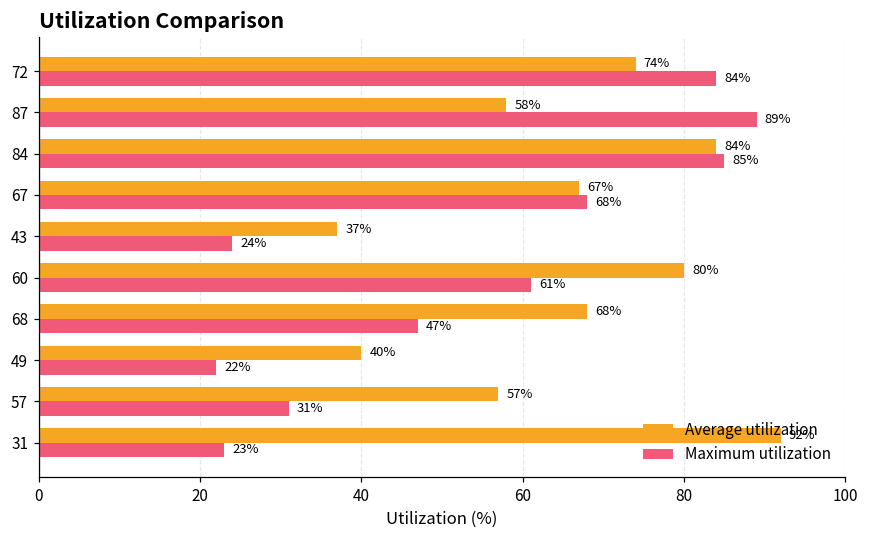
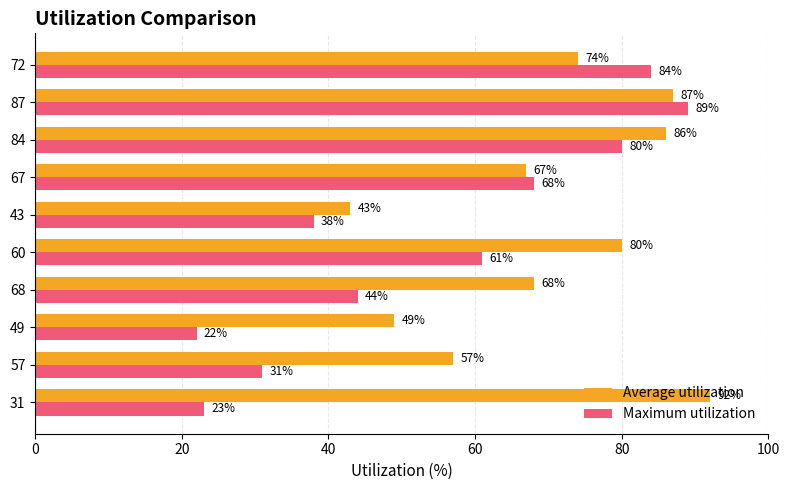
  {
    "Average utilization": {
      "72": "74%",
-     "87": "58%",
-     "84": "84%",
+     "87": "87%",
+     "84": "86%",
      "67": "67%",
-     "43": "37%",
+     "43": "43%",
      "60": "80%",
      "68": "68%",
-     "49": "40%",
+     "49": "49%",
      "57": "57%",
      "31": "92%"
    },
    "Maximum utilization": {
      "72": "84%",
      "87": "89%",
-     "84": "85%",
+     "84": "80%",
      "67": "68%",
-     "43": "24%",
+     "43": "38%",
      "60": "61%",
-     "68": "47%",
+     "68": "44%",
      "49": "22%",
      "57": "31%",
      "31": "23%"
    }
  }
